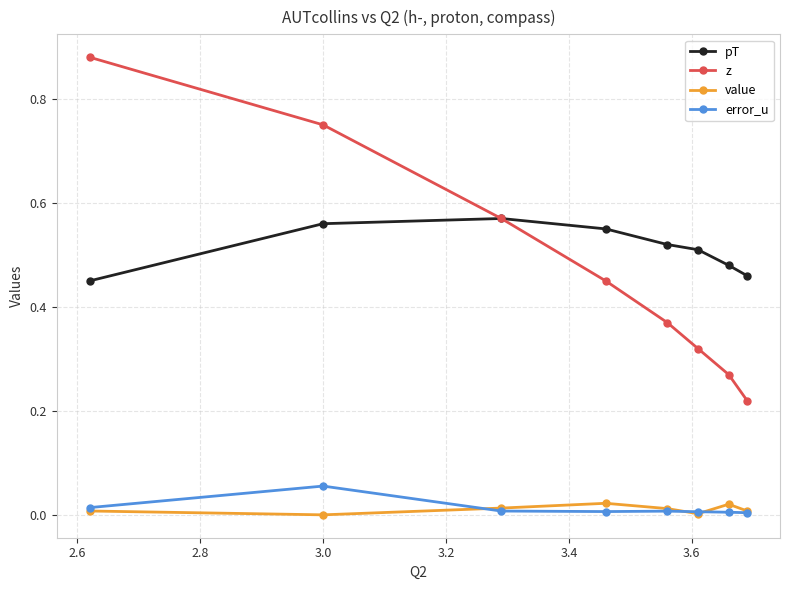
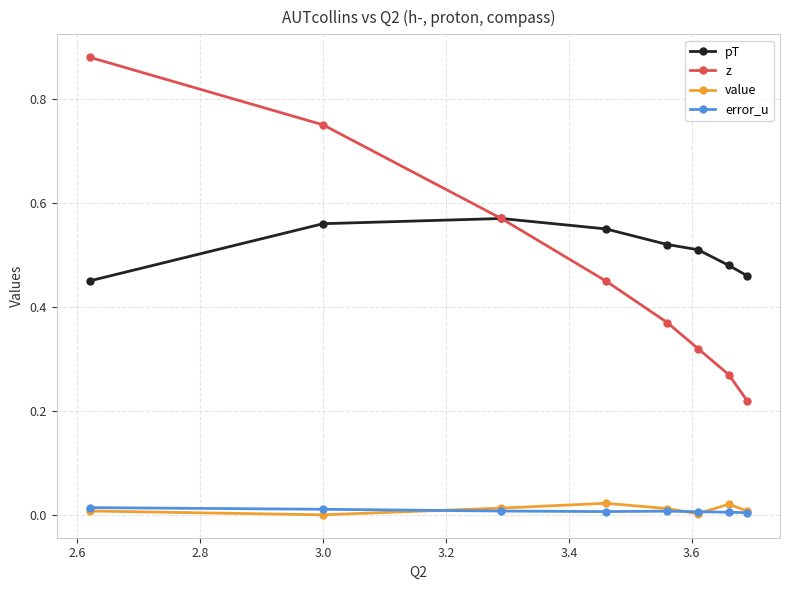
  {
    "pT": {
      "3.0": 0.56
    },
    "z": {
      "3.0": 0.75
    },
    "value": {
      "3.0": 0.00
    },
    "error_u": {
-     "3.0": 0.06
+     "3.0": 0.01
    }
  }
